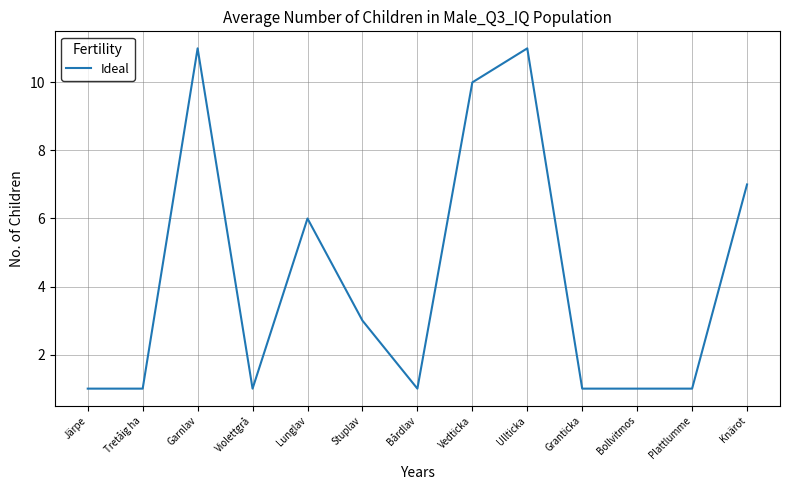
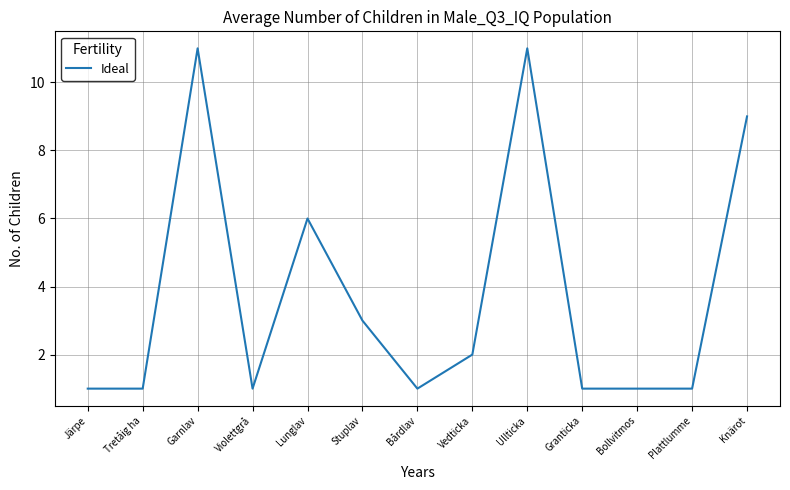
  {
    "Järpe": 1,
    "Tretåig ha": 1,
    "Garnlav": 11,
    "Violettgrå": 1,
    "Lunglav": 6,
    "Stuplav": 3,
    "Bårdlav": 1,
-   "Vedticka": 10,
+   "Vedticka": 2,
    "Ullticka": 11,
    "Granticka": 1,
    "Bollvitmos": 1,
    "Plattlumme": 1,
-   "Knärot": 7
+   "Knärot": 9
  }
